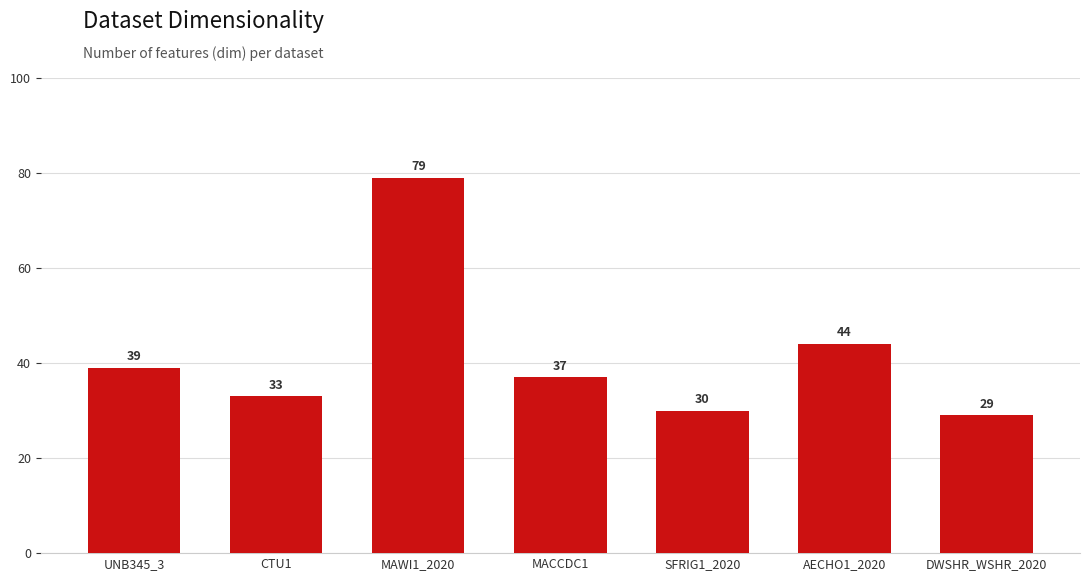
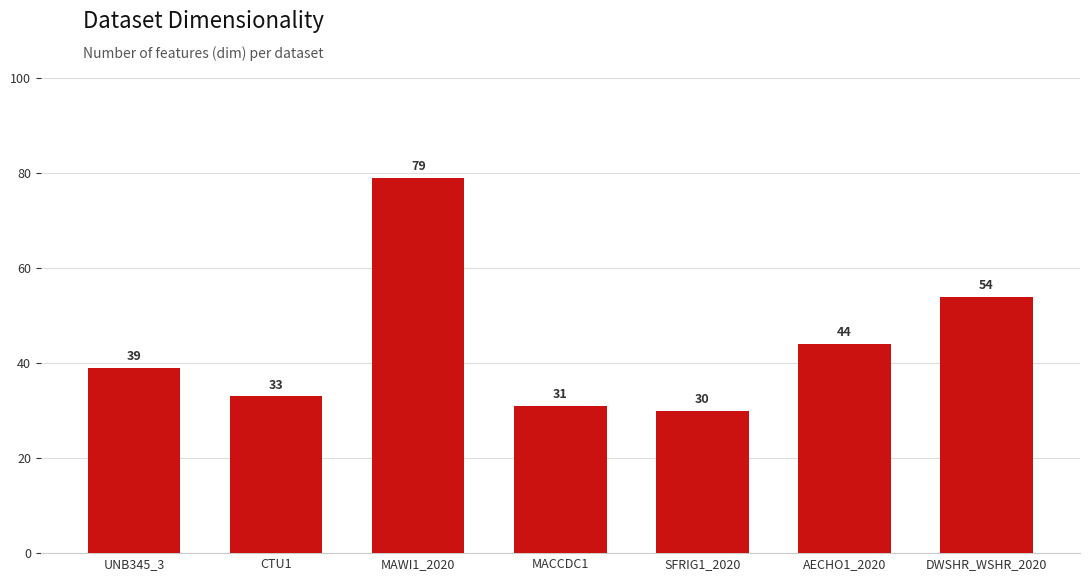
  {
    "UNB345_3": 39,
    "CTU1": 33,
    "MAWI1_2020": 79,
-   "MACCDC1": 37,
+   "MACCDC1": 31,
    "SFRIG1_2020": 30,
    "AECHO1_2020": 44,
-   "DWSHR_WSHR_2020": 29
+   "DWSHR_WSHR_2020": 54
  }
